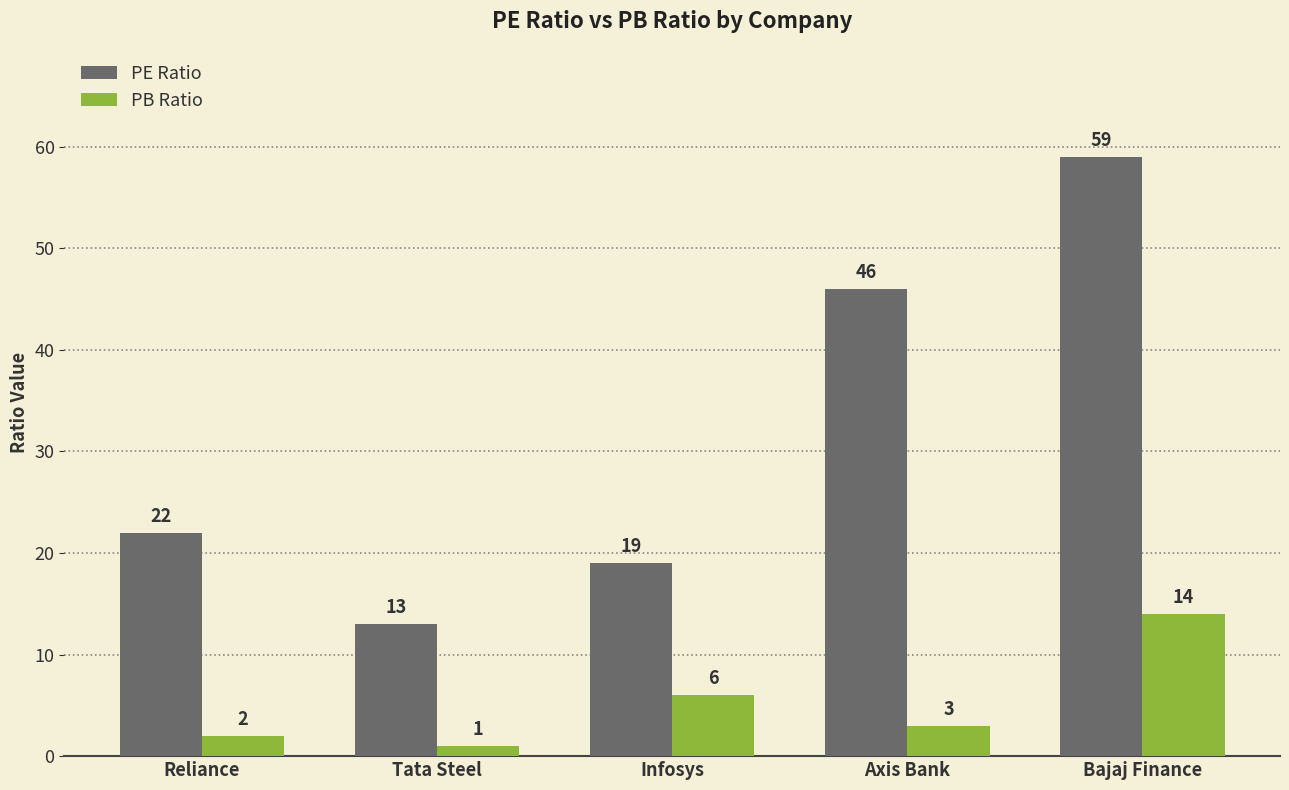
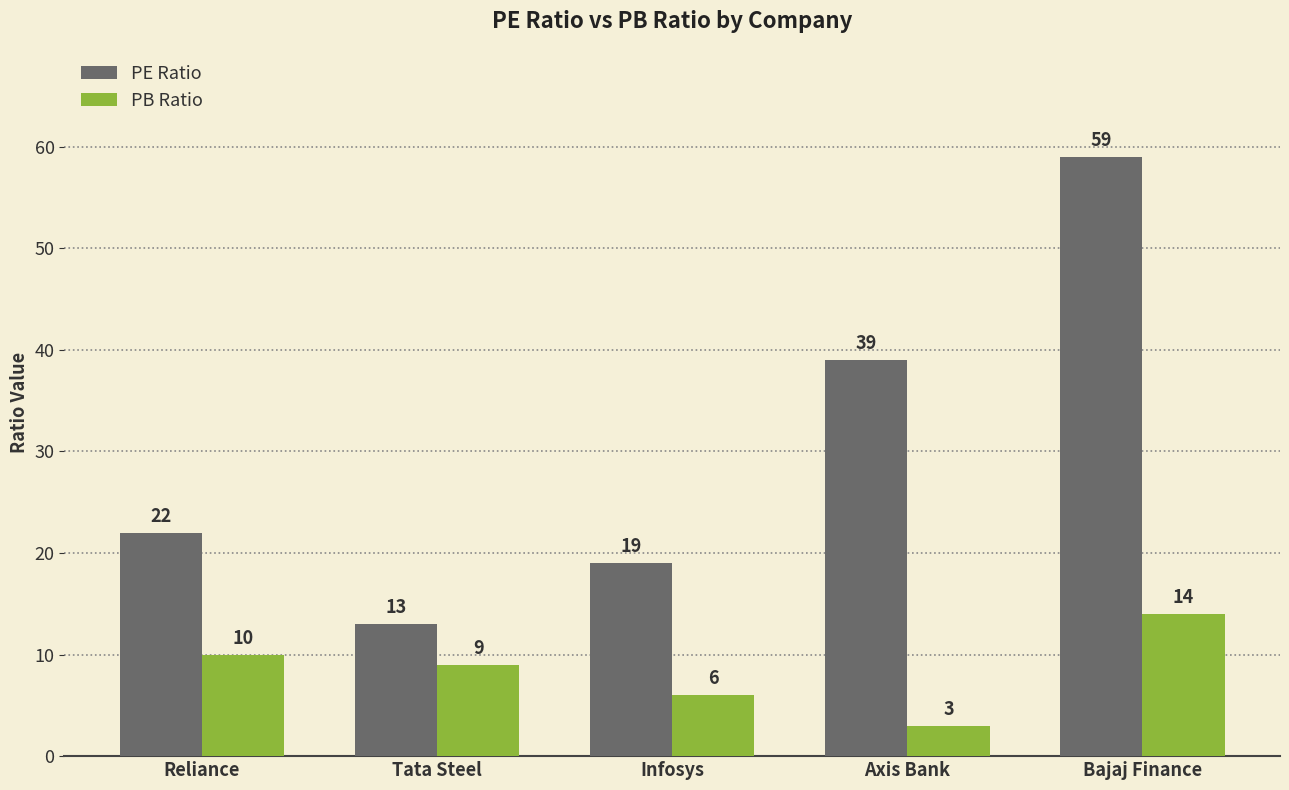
  {
    "PE Ratio": {
      "Reliance": 22,
      "Tata Steel": 13,
      "Infosys": 19,
-     "Axis Bank": 46,
+     "Axis Bank": 39,
      "Bajaj Finance": 59
    },
    "PB Ratio": {
-     "Reliance": 2,
-     "Tata Steel": 1,
+     "Reliance": 10,
+     "Tata Steel": 9,
      "Infosys": 6,
      "Axis Bank": 3,
      "Bajaj Finance": 14
    }
  }
